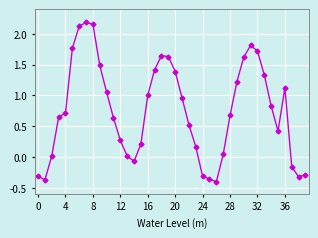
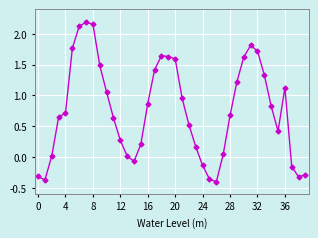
  {
    "0": -0.3,
    "4": 0.7,
    "8": 2.2,
    "12": 0.3,
-   "16": 1.0,
-   "20": 1.4,
-   "24": -0.3,
+   "16": 0.9,
+   "20": 1.6,
+   "24": -0.1,
    "28": 0.7,
    "32": 1.7,
    "36": 1.1
  }
